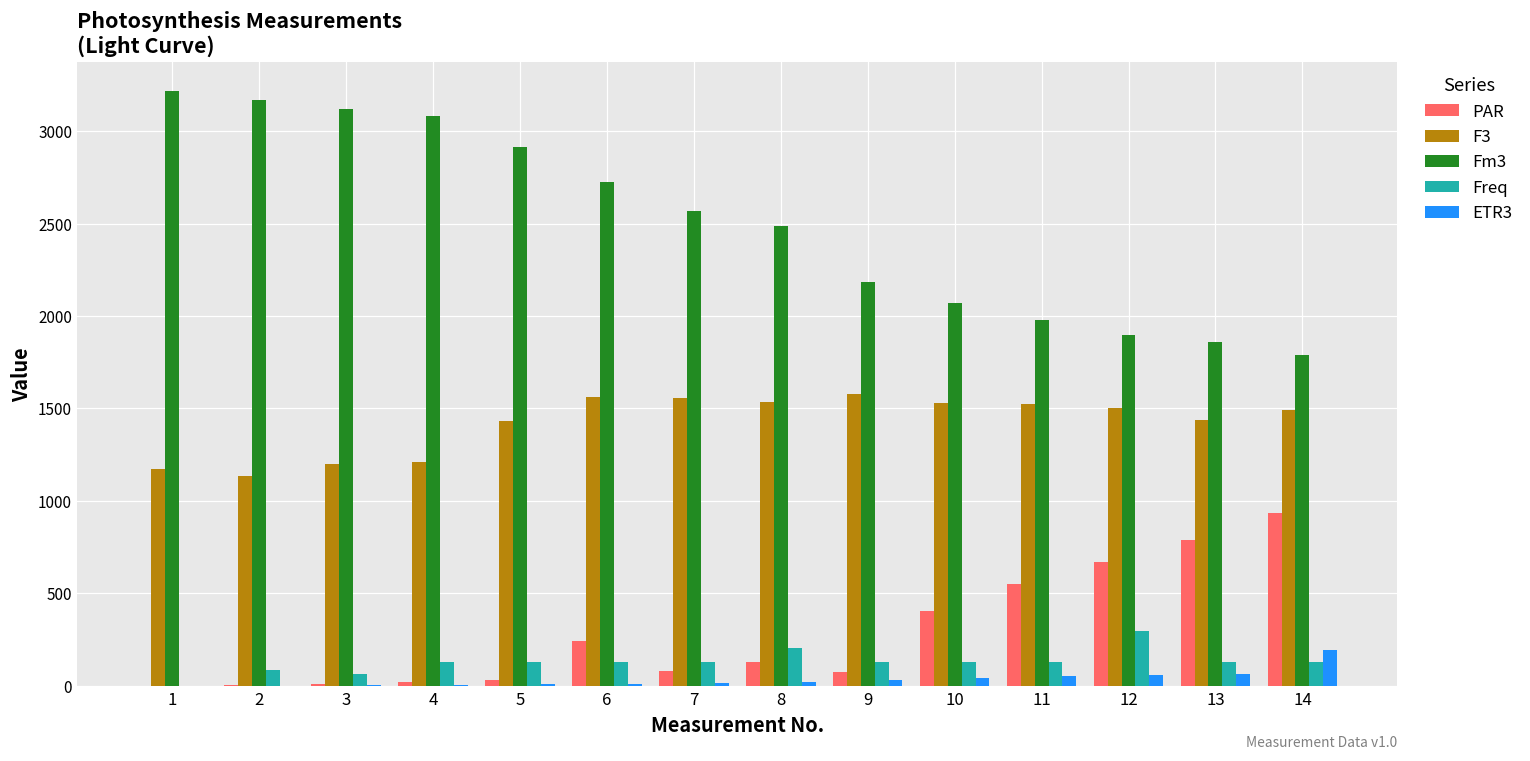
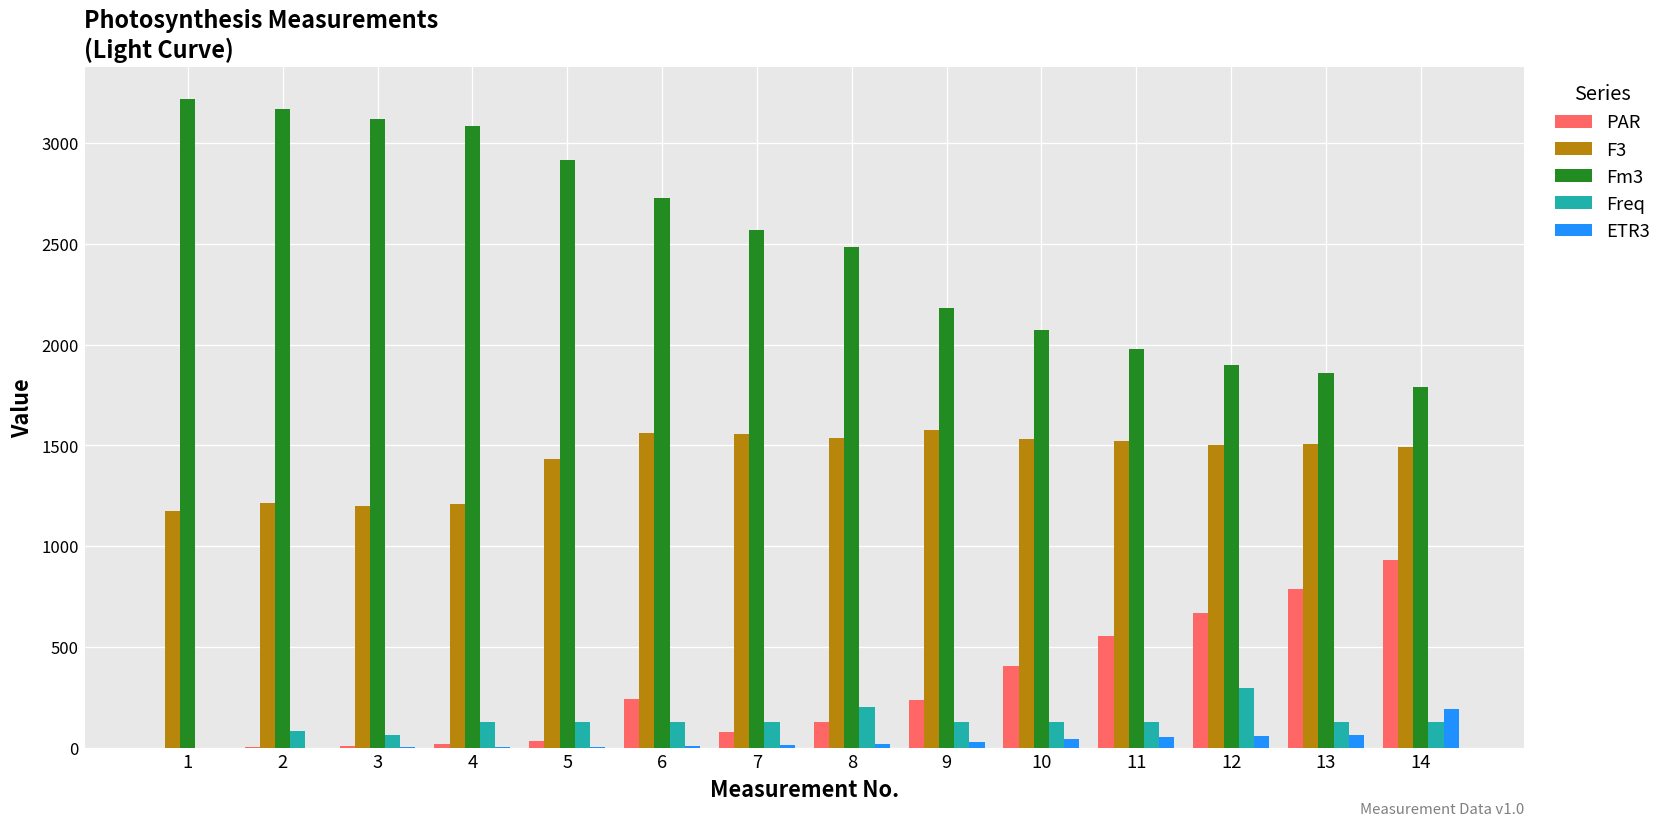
  {
    "PAR": {
      "1": 0,
      "4": 20,
      "5": 30,
      "6": 240,
      "7": 80,
      "8": 130,
-     "9": 80,
+     "9": 240,
      "10": 400,
      "11": 550,
      "12": 670,
      "13": 790,
      "14": 930
    },
    "F3": {
      "1": 1180,
-     "2": 1140,
+     "2": 1210,
      "3": 1200,
      "4": 1210,
      "5": 1430,
      "6": 1560,
      "7": 1560,
      "8": 1540,
      "9": 1580,
      "10": 1530,
      "11": 1520,
      "12": 1500,
-     "13": 1440,
+     "13": 1510,
      "14": 1490
    },
    "Fm3": {
      "1": 3220,
      "2": 3170,
      "3": 3120,
      "4": 3080,
      "5": 2910,
      "6": 2730,
      "7": 2570,
      "8": 2490,
      "9": 2180,
      "10": 2070,
      "11": 1980,
      "12": 1900,
      "13": 1860,
      "14": 1790
    },
    "Freq": {
      "2": 80,
      "3": 60,
      "4": 130,
      "5": 130,
      "6": 130,
      "7": 130,
      "8": 200,
      "9": 130,
      "10": 130,
      "11": 130,
      "12": 300,
      "13": 130,
      "14": 130
    },
    "ETR3": {
      "1": 0,
      "8": 20,
      "9": 30,
      "10": 40,
      "11": 50,
      "12": 60,
      "13": 60,
      "14": 190
    }
  }
